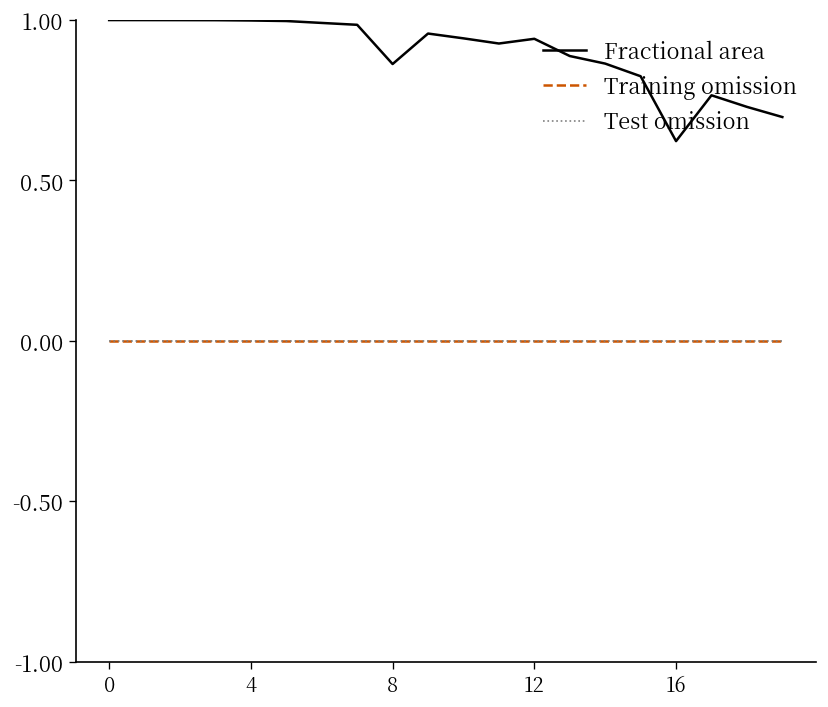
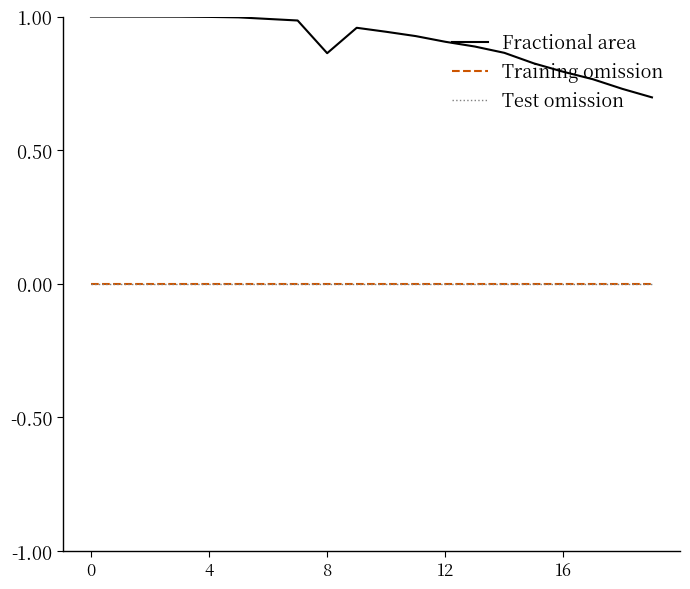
  {
    "Fractional area": {
      "0": 1.00,
      "4": 1.00,
      "8": 0.86,
-     "12": 0.94,
-     "16": 0.62
+     "12": 0.91,
+     "16": 0.79
    },
    "Test omission": {
      "0": 0.00,
      "4": 0.00,
      "8": 0.00,
      "12": 0.00,
      "16": 0.00
    }
  }
